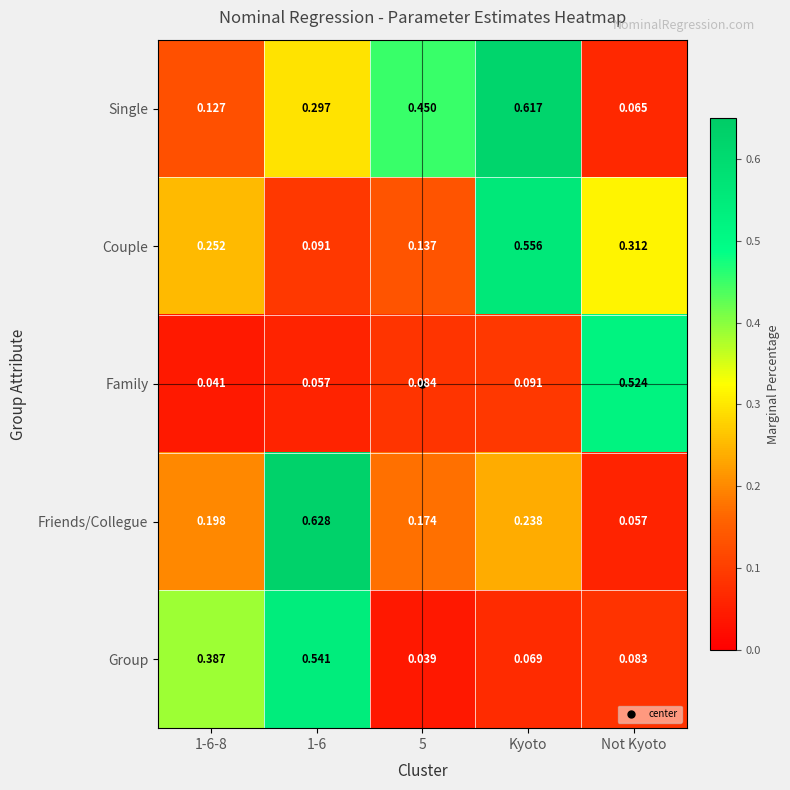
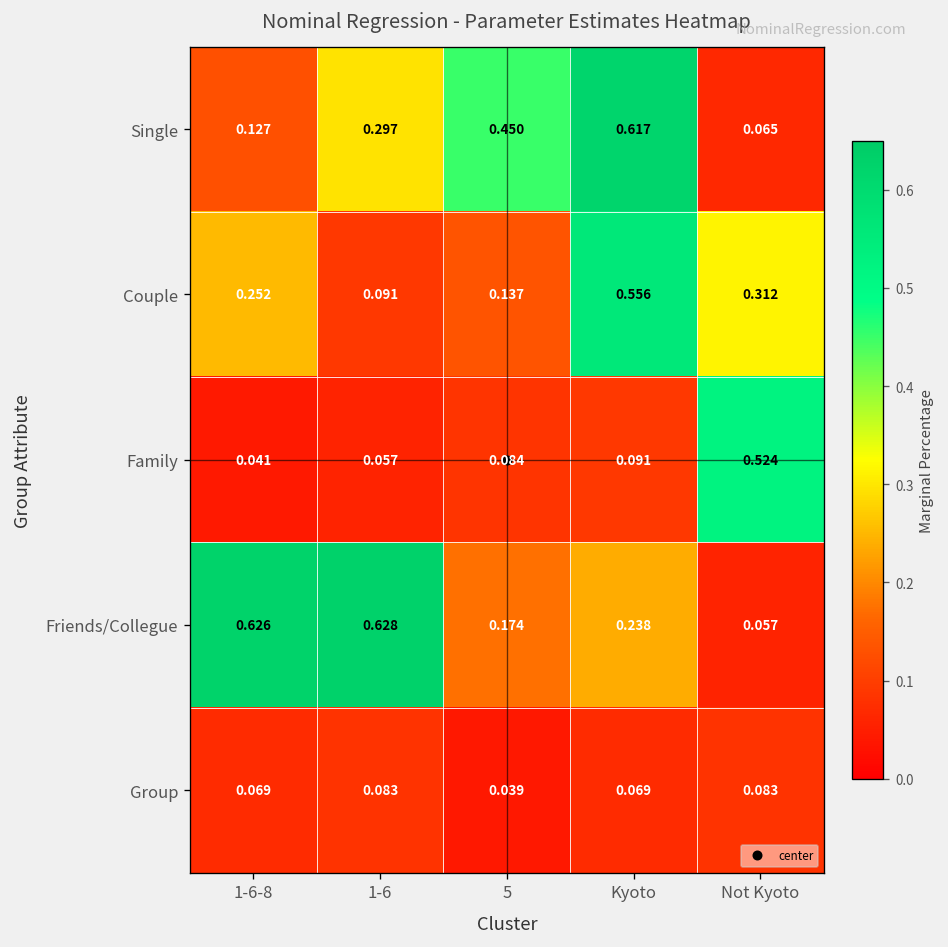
  {
    "Single": {
      "1-6-8": 0.127,
      "1-6": 0.297,
      "5": 0.450,
      "Kyoto": 0.617,
      "Not Kyoto": 0.065
    },
    "Couple": {
      "1-6-8": 0.252,
      "1-6": 0.091,
      "5": 0.137,
      "Kyoto": 0.556,
      "Not Kyoto": 0.312
    },
    "Family": {
      "1-6-8": 0.041,
      "1-6": 0.057,
      "Kyoto": 0.091,
      "Not Kyoto": 0.524
    },
    "Friends/Collegue": {
-     "1-6-8": 0.198,
+     "1-6-8": 0.626,
      "1-6": 0.628,
      "5": 0.174,
      "Kyoto": 0.238,
      "Not Kyoto": 0.057
    },
    "Group": {
-     "1-6-8": 0.387,
-     "1-6": 0.541,
+     "1-6-8": 0.069,
+     "1-6": 0.083,
      "5": 0.039,
      "Kyoto": 0.069,
      "Not Kyoto": 0.083
    }
  }
